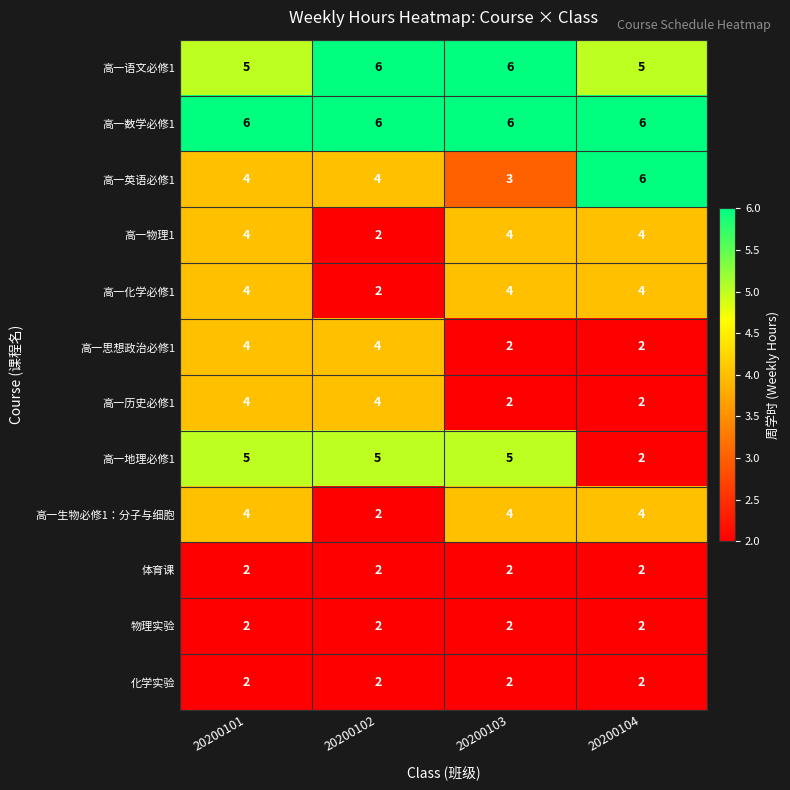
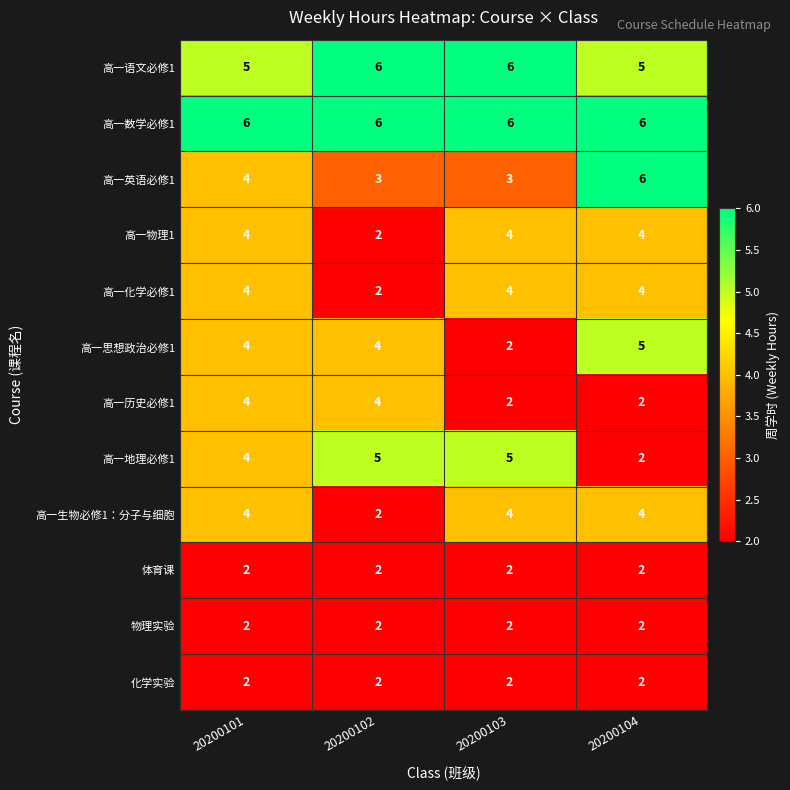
  {
    "高一语文必修1": {
      "20200101": 5,
      "20200102": 6,
      "20200103": 6,
      "20200104": 5
    },
    "高一数学必修1": {
      "20200101": 6,
      "20200102": 6,
      "20200103": 6,
      "20200104": 6
    },
    "高一英语必修1": {
      "20200101": 4,
-     "20200102": 4,
+     "20200102": 3,
      "20200103": 3,
      "20200104": 6
    },
    "高一物理1": {
      "20200101": 4,
      "20200102": 2,
      "20200103": 4,
      "20200104": 4
    },
    "高一化学必修1": {
      "20200101": 4,
      "20200102": 2,
      "20200103": 4,
      "20200104": 4
    },
    "高一思想政治必修1": {
      "20200101": 4,
      "20200102": 4,
      "20200103": 2,
-     "20200104": 2
+     "20200104": 5
    },
    "高一历史必修1": {
      "20200101": 4,
      "20200102": 4,
      "20200103": 2,
      "20200104": 2
    },
    "高一地理必修1": {
-     "20200101": 5,
+     "20200101": 4,
      "20200102": 5,
      "20200103": 5,
      "20200104": 2
    },
    "高一生物必修1：分子与细胞": {
      "20200101": 4,
      "20200102": 2,
      "20200103": 4,
      "20200104": 4
    },
    "体育课": {
      "20200101": 2,
      "20200102": 2,
      "20200103": 2,
      "20200104": 2
    },
    "物理实验": {
      "20200101": 2,
      "20200102": 2,
      "20200103": 2,
      "20200104": 2
    },
    "化学实验": {
      "20200101": 2,
      "20200102": 2,
      "20200103": 2,
      "20200104": 2
    }
  }
